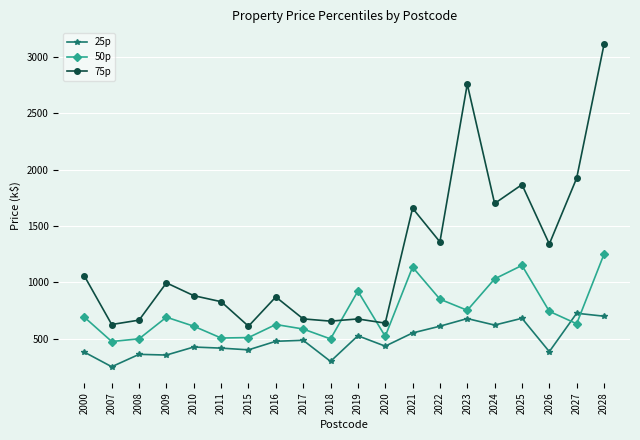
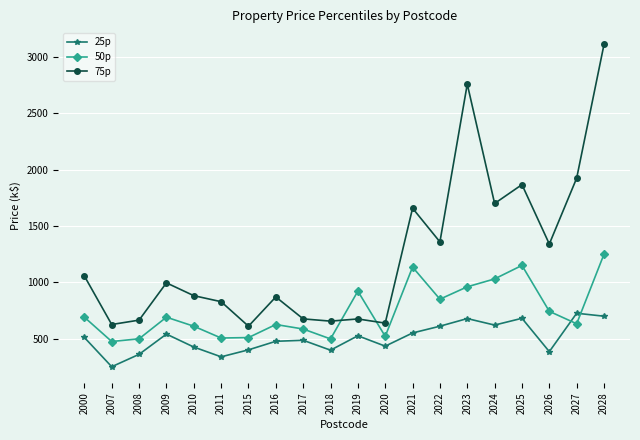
  {
    "25p": {
-     "2000": 380,
+     "2000": 510,
      "2007": 250,
      "2008": 360,
-     "2009": 350,
+     "2009": 540,
      "2010": 430,
-     "2011": 420,
+     "2011": 340,
      "2015": 400,
      "2016": 480,
      "2017": 490,
-     "2018": 300,
+     "2018": 400,
      "2019": 530,
      "2020": 430,
      "2021": 550,
      "2022": 610,
      "2023": 680,
      "2024": 620,
      "2025": 680,
      "2026": 380,
      "2027": 730,
      "2028": 700
    },
    "50p": {
      "2000": 690,
      "2007": 470,
      "2008": 500,
      "2009": 690,
      "2010": 610,
      "2011": 510,
      "2015": 510,
      "2016": 630,
      "2017": 590,
      "2018": 500,
      "2019": 920,
      "2020": 520,
      "2021": 1140,
      "2022": 850,
-     "2023": 750,
+     "2023": 960,
      "2024": 1030,
      "2025": 1150,
      "2026": 740,
      "2027": 630,
      "2028": 1250
    },
    "75p": {
      "2000": 1060,
      "2007": 630,
      "2008": 660,
      "2009": 1000,
      "2010": 880,
      "2011": 830,
      "2015": 610,
      "2016": 870,
      "2017": 680,
      "2018": 660,
      "2019": 670,
      "2020": 640,
      "2021": 1660,
      "2022": 1360,
      "2023": 2760,
      "2024": 1700,
      "2025": 1870,
      "2026": 1340,
      "2027": 1930,
      "2028": 3110
    }
  }
